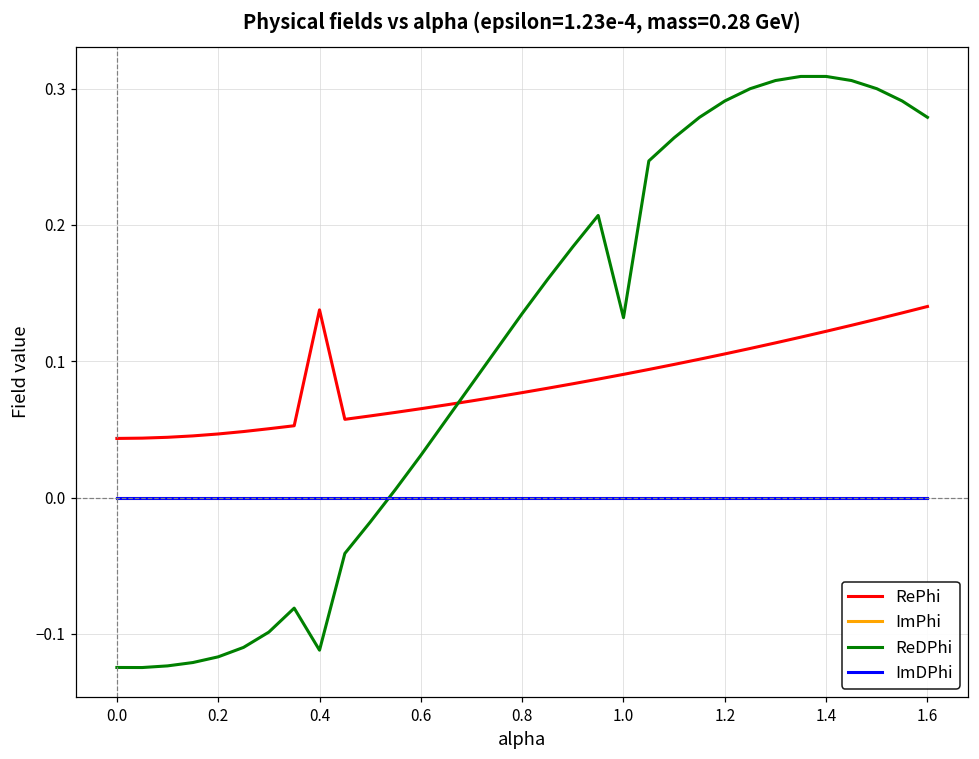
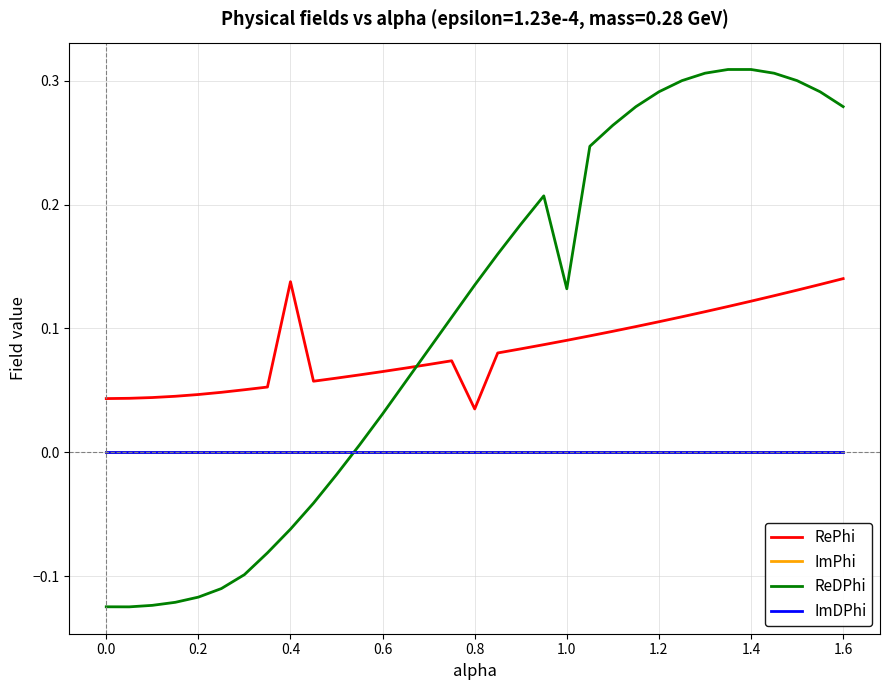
  {
    "RePhi": {
      "0.0": 0.043,
      "0.2": 0.047,
      "0.4": 0.138,
      "0.6": 0.065,
-     "0.8": 0.077,
+     "0.8": 0.035,
      "1.0": 0.090,
      "1.2": 0.105,
      "1.4": 0.122,
      "1.6": 0.140
    },
    "ImDPhi": {
      "0.0": 0.000,
      "0.2": 0.000,
      "0.4": 0.000,
      "0.6": 0.000,
      "0.8": 0.000,
      "1.0": 0.000,
      "1.2": 0.000,
      "1.4": 0.000,
      "1.6": 0.000
    },
    "ReDPhi": {
      "0.0": -0.125,
      "0.2": -0.117,
-     "0.4": -0.112,
+     "0.4": -0.062,
      "0.6": 0.031,
      "0.8": 0.135,
      "1.0": 0.132,
      "1.2": 0.291,
      "1.4": 0.309,
      "1.6": 0.279
    }
  }
